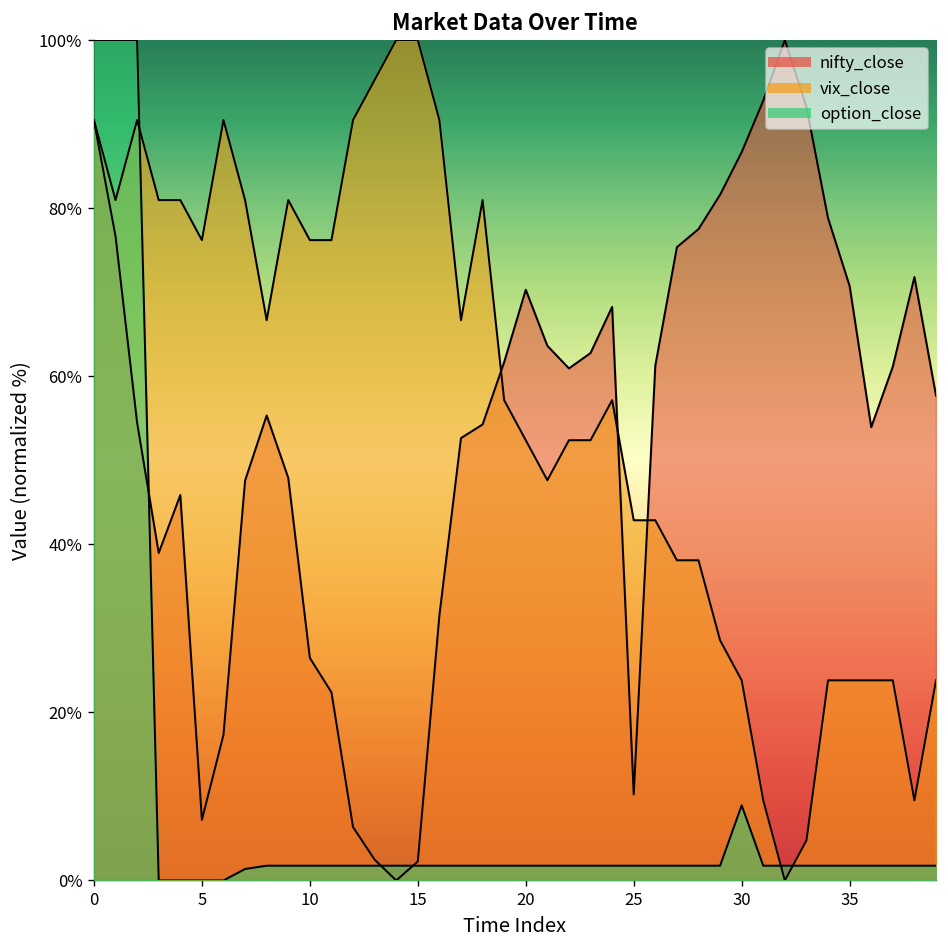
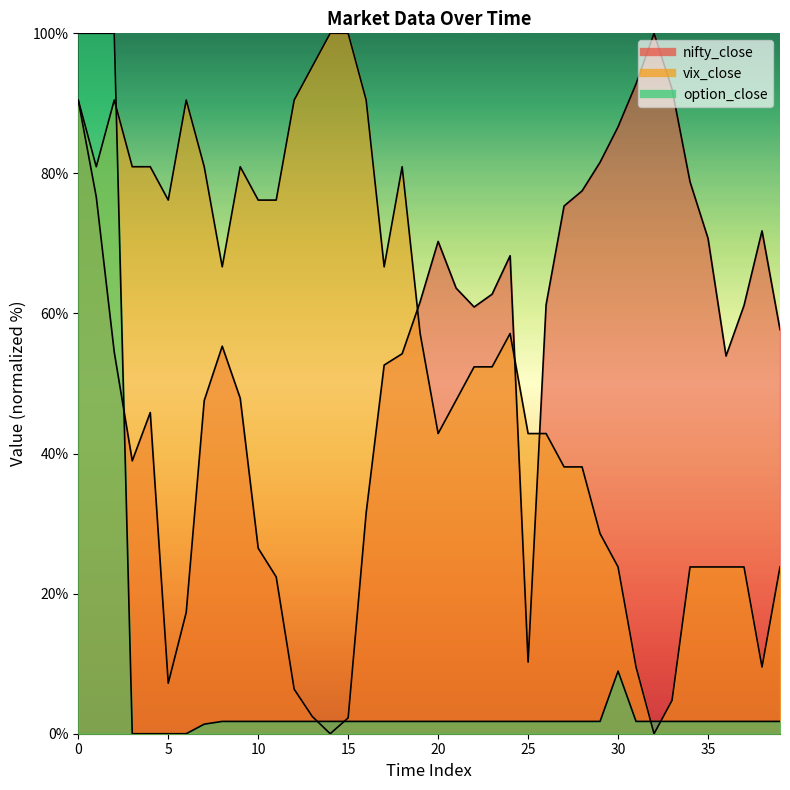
  {
    "nifty_close": {
      "5": "7%",
      "10": "26%",
      "15": "2%",
      "20": "70%",
      "25": "10%",
      "30": "87%",
      "35": "71%"
    },
    "vix_close": {
      "5": "76%",
      "10": "76%",
      "15": "100%",
-     "20": "52%",
+     "20": "43%",
      "25": "43%",
      "30": "24%",
      "35": "24%"
    },
    "option_close": {
      "0": "100%",
      "5": "0%",
      "10": "2%",
      "15": "2%",
      "20": "2%",
      "25": "2%",
      "30": "9%",
      "35": "2%"
    }
  }
